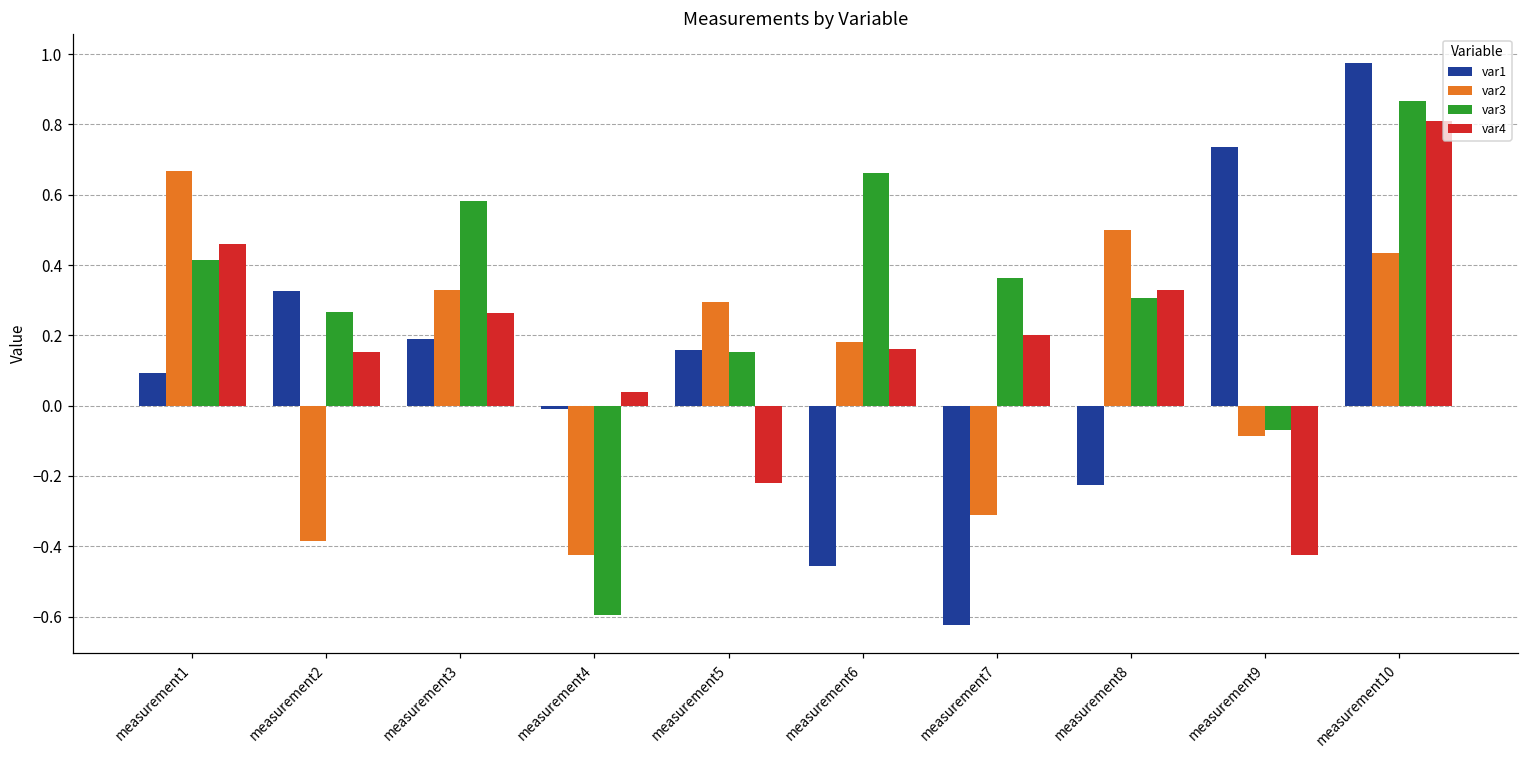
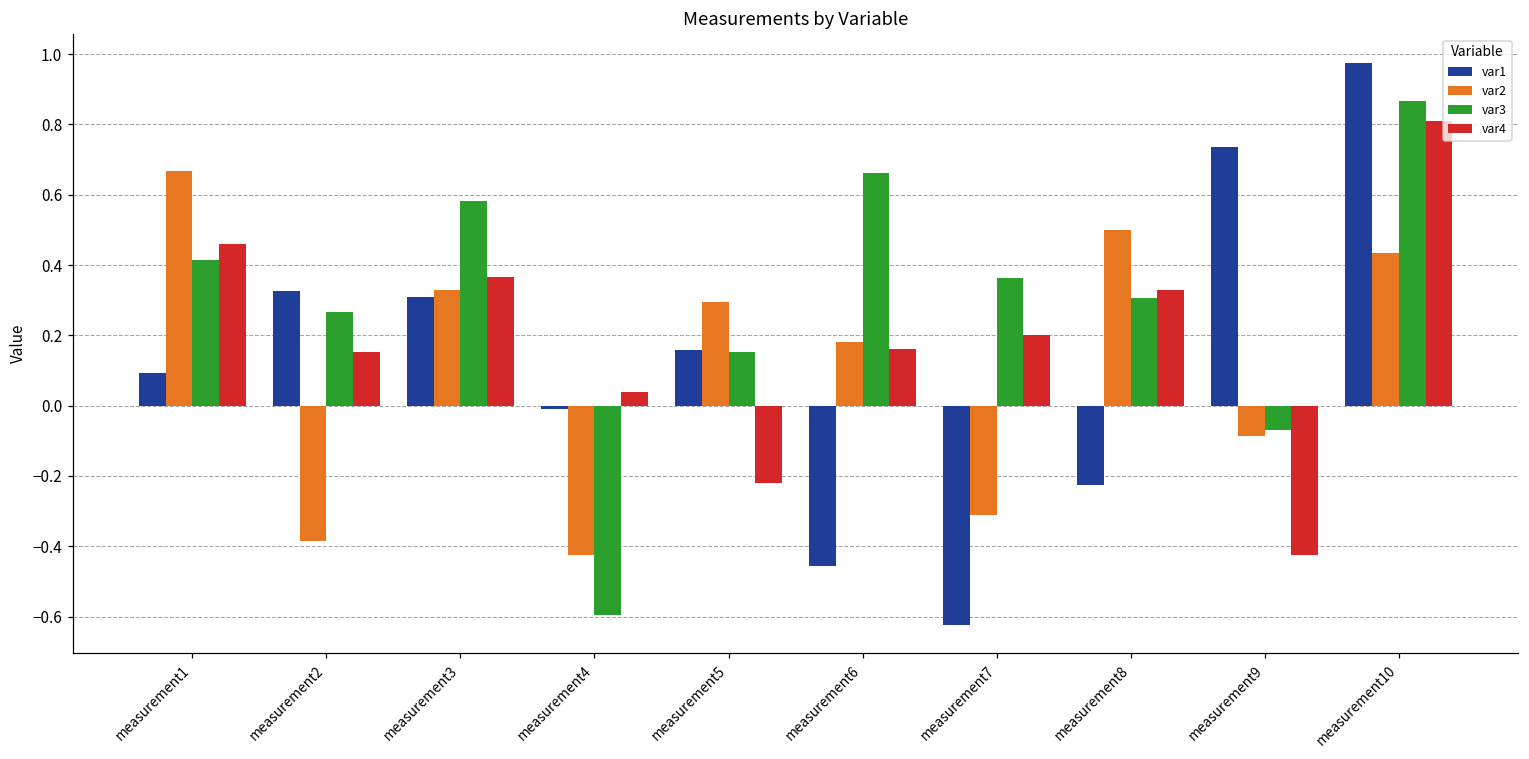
  {
    "var1": {
      "measurement1": 0.09,
      "measurement2": 0.33,
-     "measurement3": 0.19,
+     "measurement3": 0.31,
      "measurement4": -0.01,
      "measurement5": 0.16,
      "measurement6": -0.46,
      "measurement7": -0.62,
      "measurement8": -0.23,
      "measurement9": 0.74,
      "measurement10": 0.98
    },
    "var2": {
      "measurement1": 0.67,
      "measurement2": -0.38,
      "measurement3": 0.33,
      "measurement4": -0.43,
      "measurement5": 0.29,
      "measurement6": 0.18,
      "measurement7": -0.31,
      "measurement8": 0.50,
      "measurement9": -0.09,
      "measurement10": 0.44
    },
    "var3": {
      "measurement1": 0.42,
      "measurement2": 0.27,
      "measurement3": 0.58,
      "measurement4": -0.60,
      "measurement5": 0.15,
      "measurement6": 0.66,
      "measurement7": 0.36,
      "measurement8": 0.31,
      "measurement9": -0.07,
      "measurement10": 0.87
    },
    "var4": {
      "measurement1": 0.46,
      "measurement2": 0.15,
-     "measurement3": 0.26,
+     "measurement3": 0.37,
      "measurement4": 0.04,
      "measurement5": -0.22,
      "measurement6": 0.16,
      "measurement7": 0.20,
      "measurement8": 0.33,
      "measurement9": -0.43,
      "measurement10": 0.81
    }
  }
